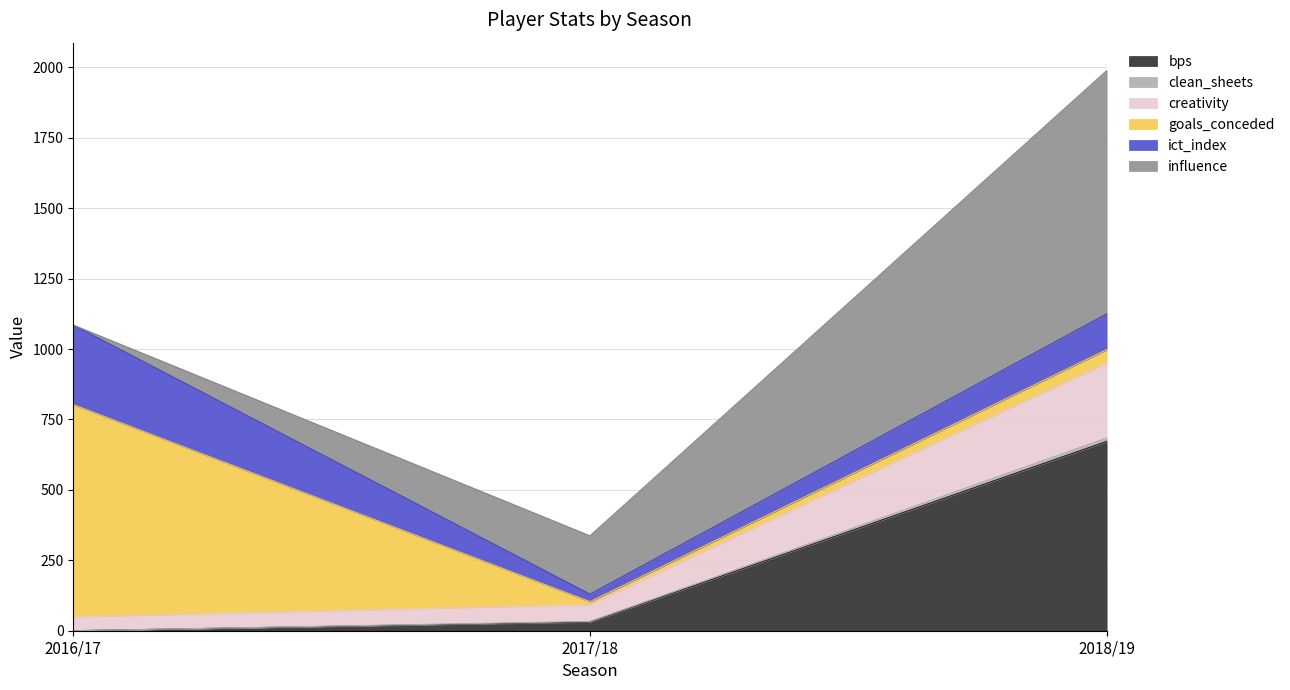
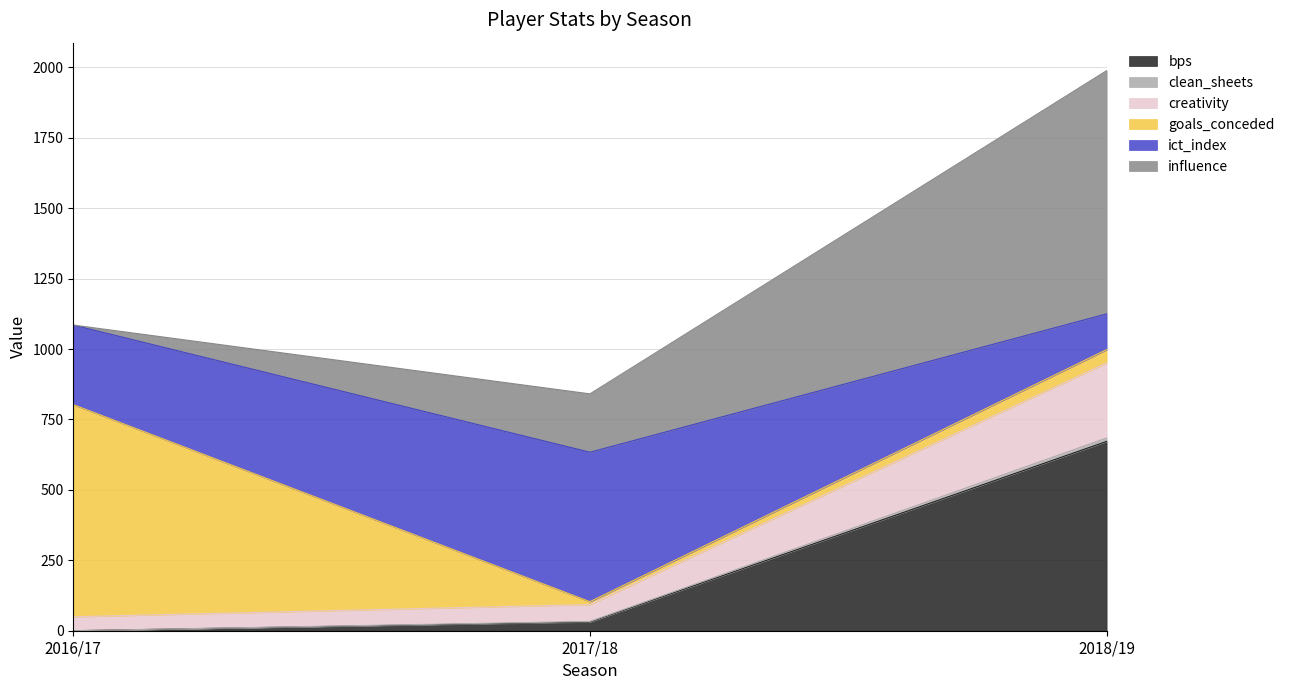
  {
    "bps": {
      "2018/19": 670
    },
    "creativity": {
      "2016/17": 50,
      "2017/18": 60,
      "2018/19": 270
    },
    "goals_conceded": {
      "2016/17": 750,
      "2017/18": 10,
      "2018/19": 50
    },
    "ict_index": {
-     "2017/18": 30,
+     "2017/18": 530,
      "2018/19": 130
    }
  }
